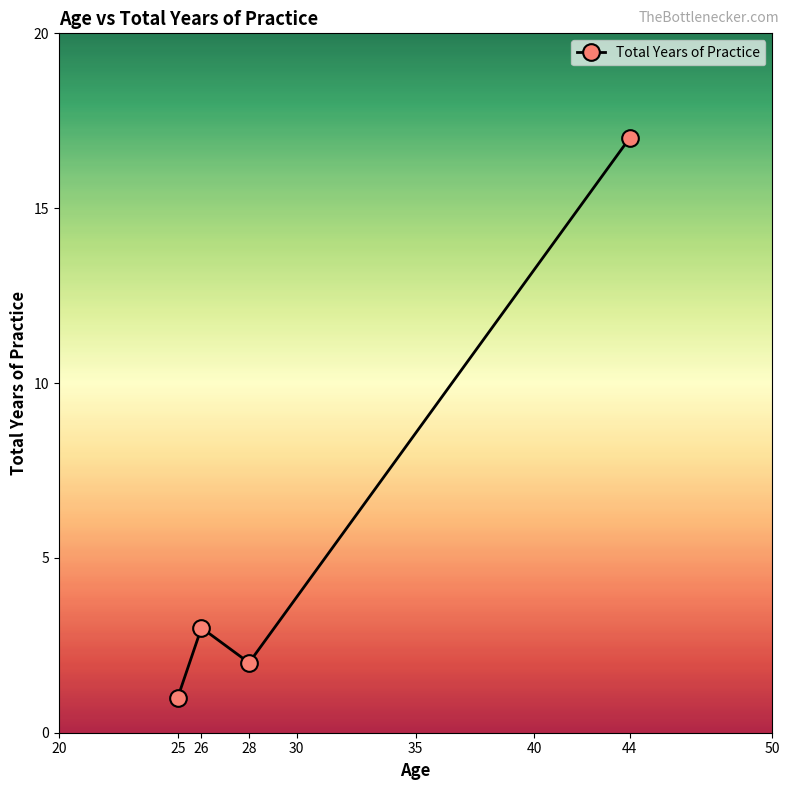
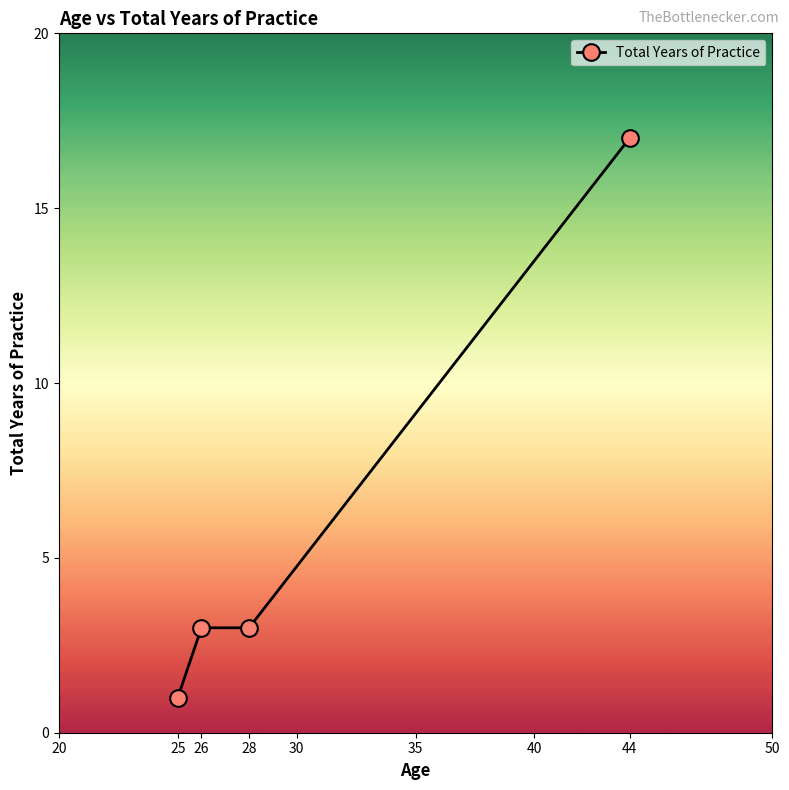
  {
    "25": 1,
    "26": 3,
-   "28": 2,
+   "28": 3,
    "44": 17
  }
